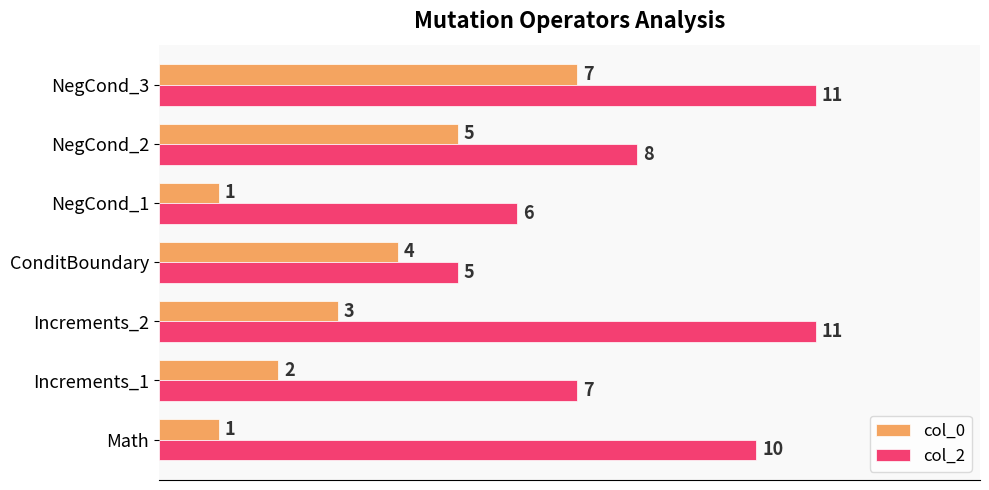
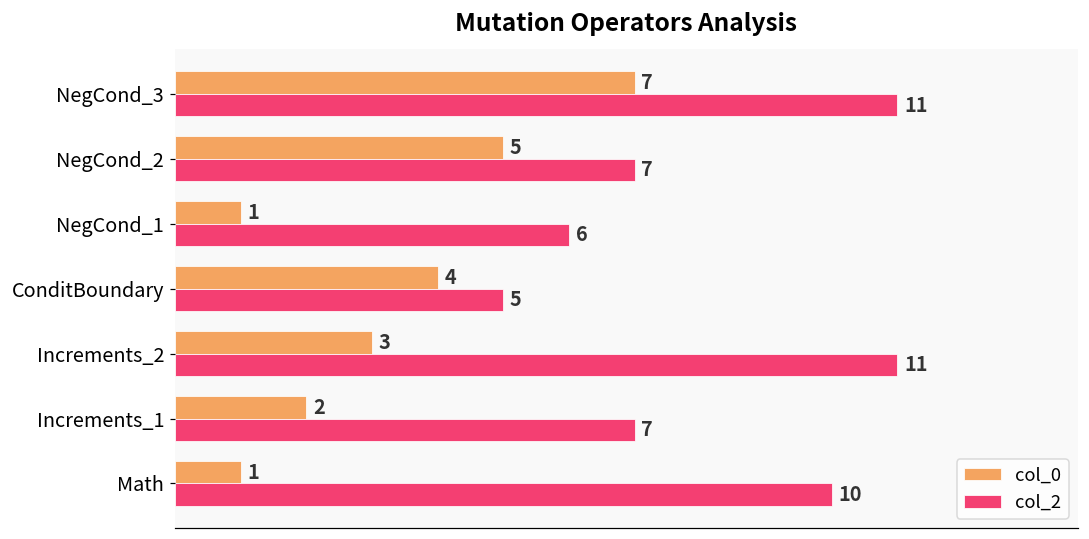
  {
    "col_0": {
      "NegCond_3": 7,
      "NegCond_2": 5,
      "NegCond_1": 1,
      "ConditBoundary": 4,
      "Increments_2": 3,
      "Increments_1": 2,
      "Math": 1
    },
    "col_2": {
      "NegCond_3": 11,
-     "NegCond_2": 8,
+     "NegCond_2": 7,
      "NegCond_1": 6,
      "ConditBoundary": 5,
      "Increments_2": 11,
      "Increments_1": 7,
      "Math": 10
    }
  }
